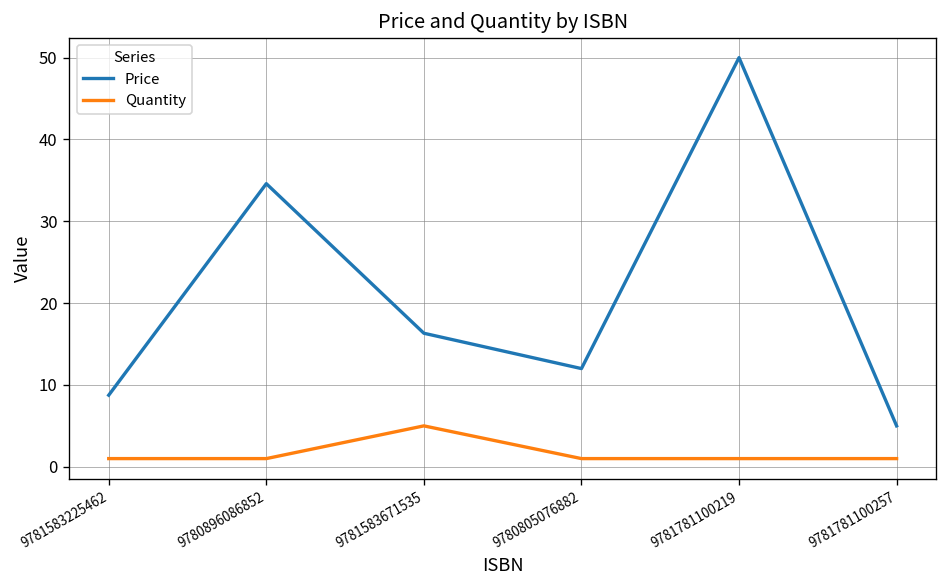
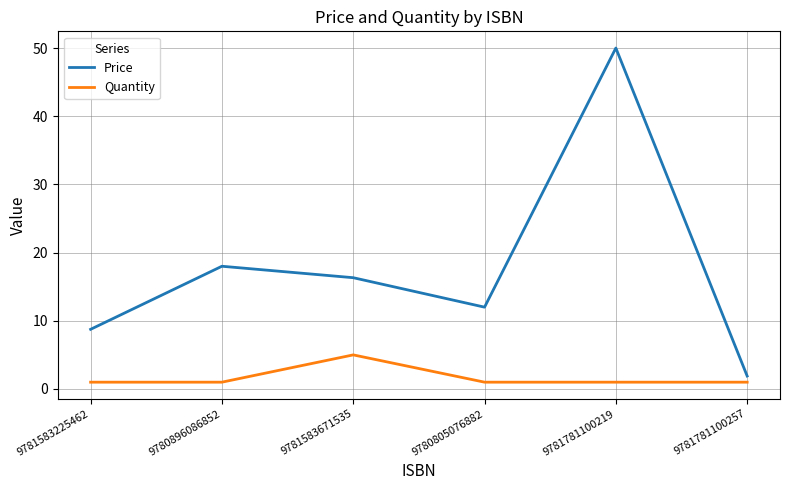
  {
    "Price": {
      "9781583225462": 9,
-     "9780896086852": 35,
+     "9780896086852": 18,
      "9781583671535": 16,
      "9780805076882": 12,
      "9781781100219": 50,
-     "9781781100257": 5
+     "9781781100257": 2
    },
    "Quantity": {
      "9781583225462": 1,
      "9780896086852": 1,
      "9781583671535": 5,
      "9780805076882": 1,
      "9781781100219": 1,
      "9781781100257": 1
    }
  }
